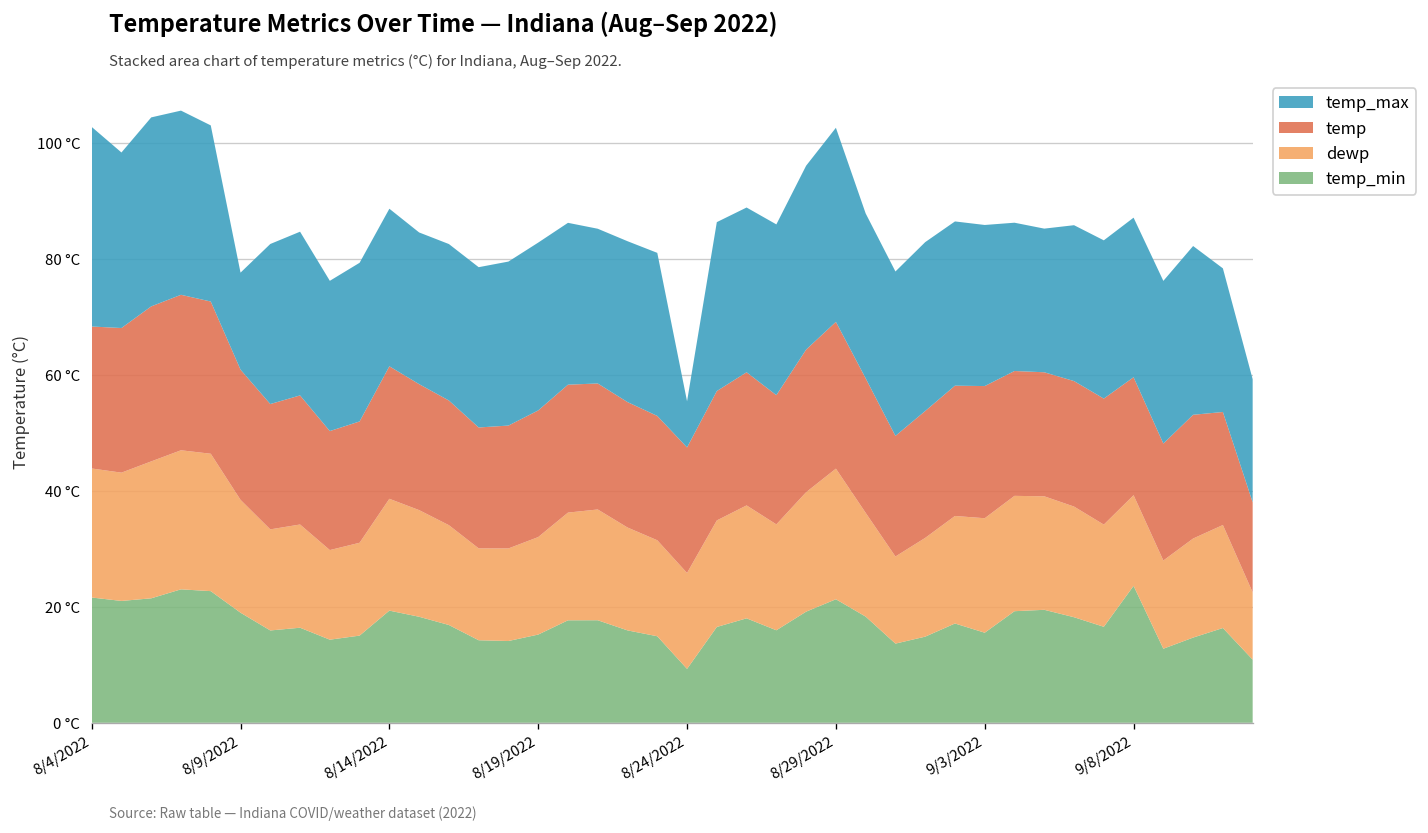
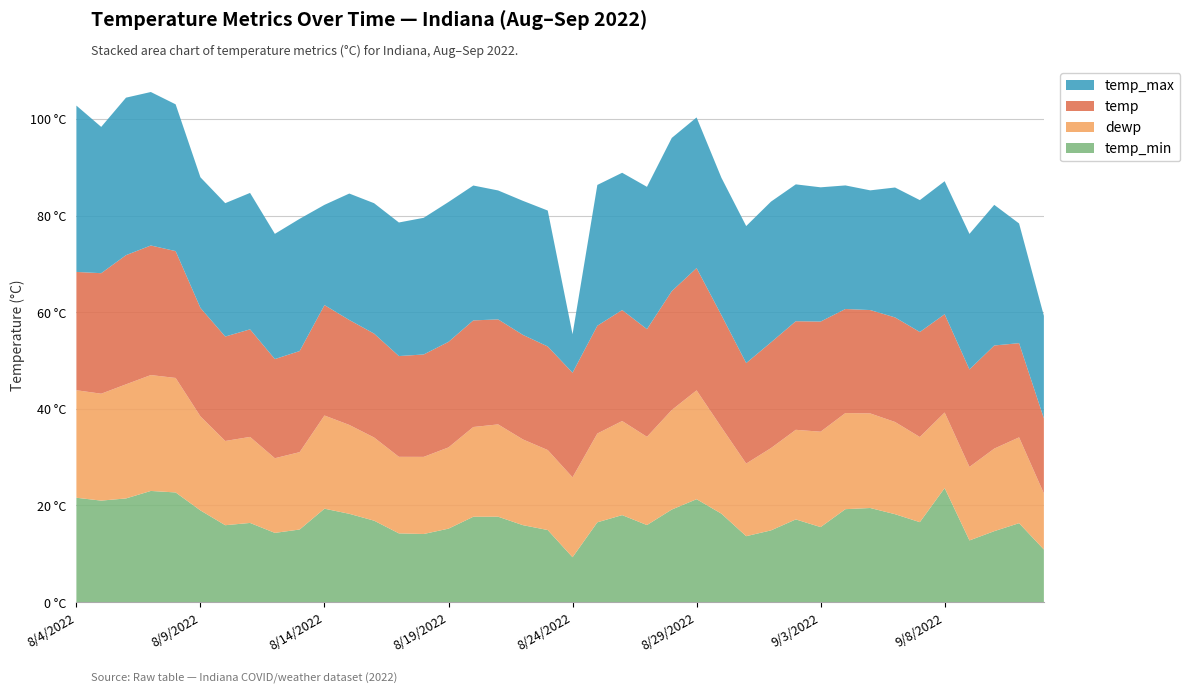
  {
    "temp_min": {
      "8/4/2022": "22 °C",
      "8/9/2022": "19 °C",
      "8/14/2022": "19 °C",
      "8/19/2022": "15 °C",
      "8/24/2022": "9 °C",
      "8/29/2022": "21 °C",
      "9/3/2022": "16 °C",
      "9/8/2022": "24 °C"
    },
    "temp_max": {
      "8/4/2022": "34 °C",
-     "8/9/2022": "17 °C",
-     "8/14/2022": "27 °C",
+     "8/9/2022": "27 °C",
+     "8/14/2022": "21 °C",
      "8/19/2022": "29 °C",
      "8/24/2022": "8 °C",
-     "8/29/2022": "33 °C",
+     "8/29/2022": "31 °C",
      "9/3/2022": "28 °C",
      "9/8/2022": "28 °C"
    }
  }
